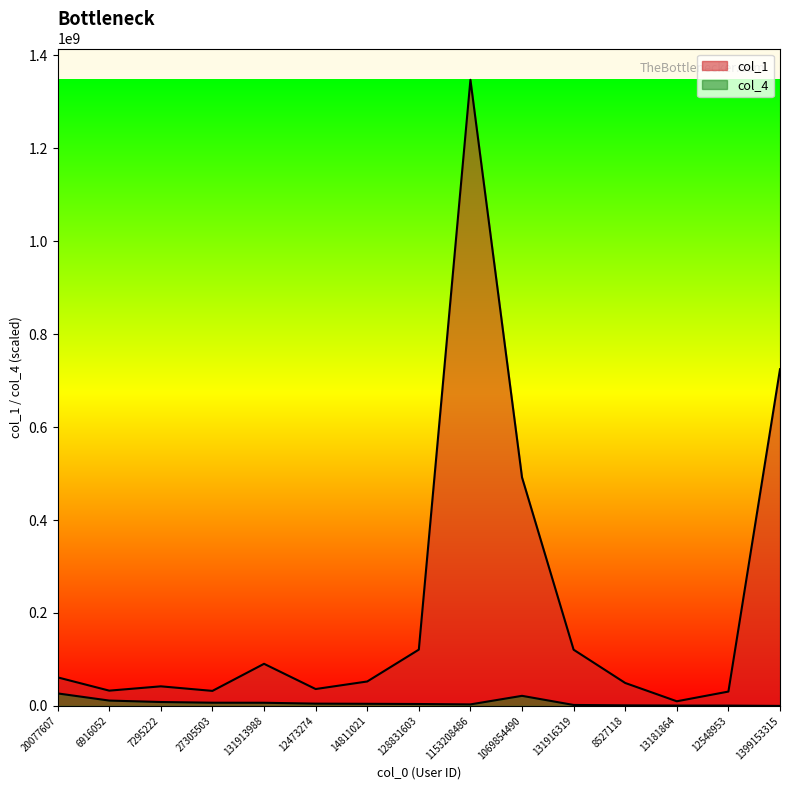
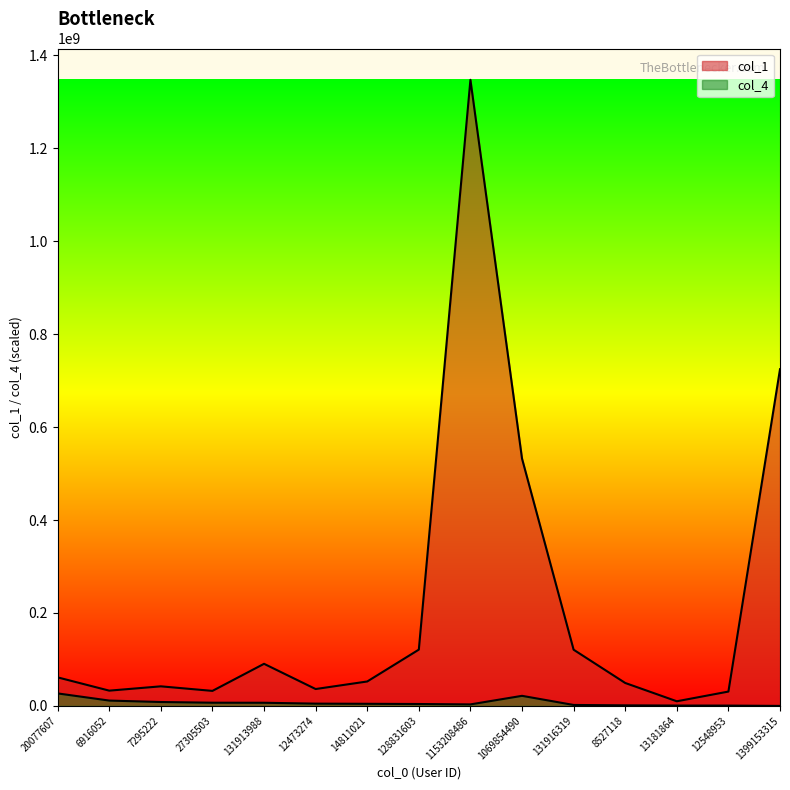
  {
    "col_1": {
      "20077607": 60000000,
      "6916052": 30000000,
      "7295222": 40000000,
      "27305503": 30000000,
      "131913988": 90000000,
      "12473274": 40000000,
      "14811021": 50000000,
      "128831603": 120000000,
      "1153208486": 1350000000,
-     "1069854490": 490000000,
+     "1069854490": 530000000,
      "131916319": 120000000,
      "8527118": 50000000,
      "13181864": 10000000,
      "12548953": 30000000,
      "1399153315": 720000000
    },
    "col_4": {
      "20077607": 30000000,
      "6916052": 10000000,
      "7295222": 10000000,
      "27305503": 10000000,
      "131913988": 10000000,
      "12473274": 0,
      "14811021": 0,
      "128831603": 0,
      "1153208486": 0,
      "1069854490": 20000000,
      "131916319": 0,
      "8527118": 0,
      "13181864": 0,
      "12548953": 0,
      "1399153315": 0
    }
  }
